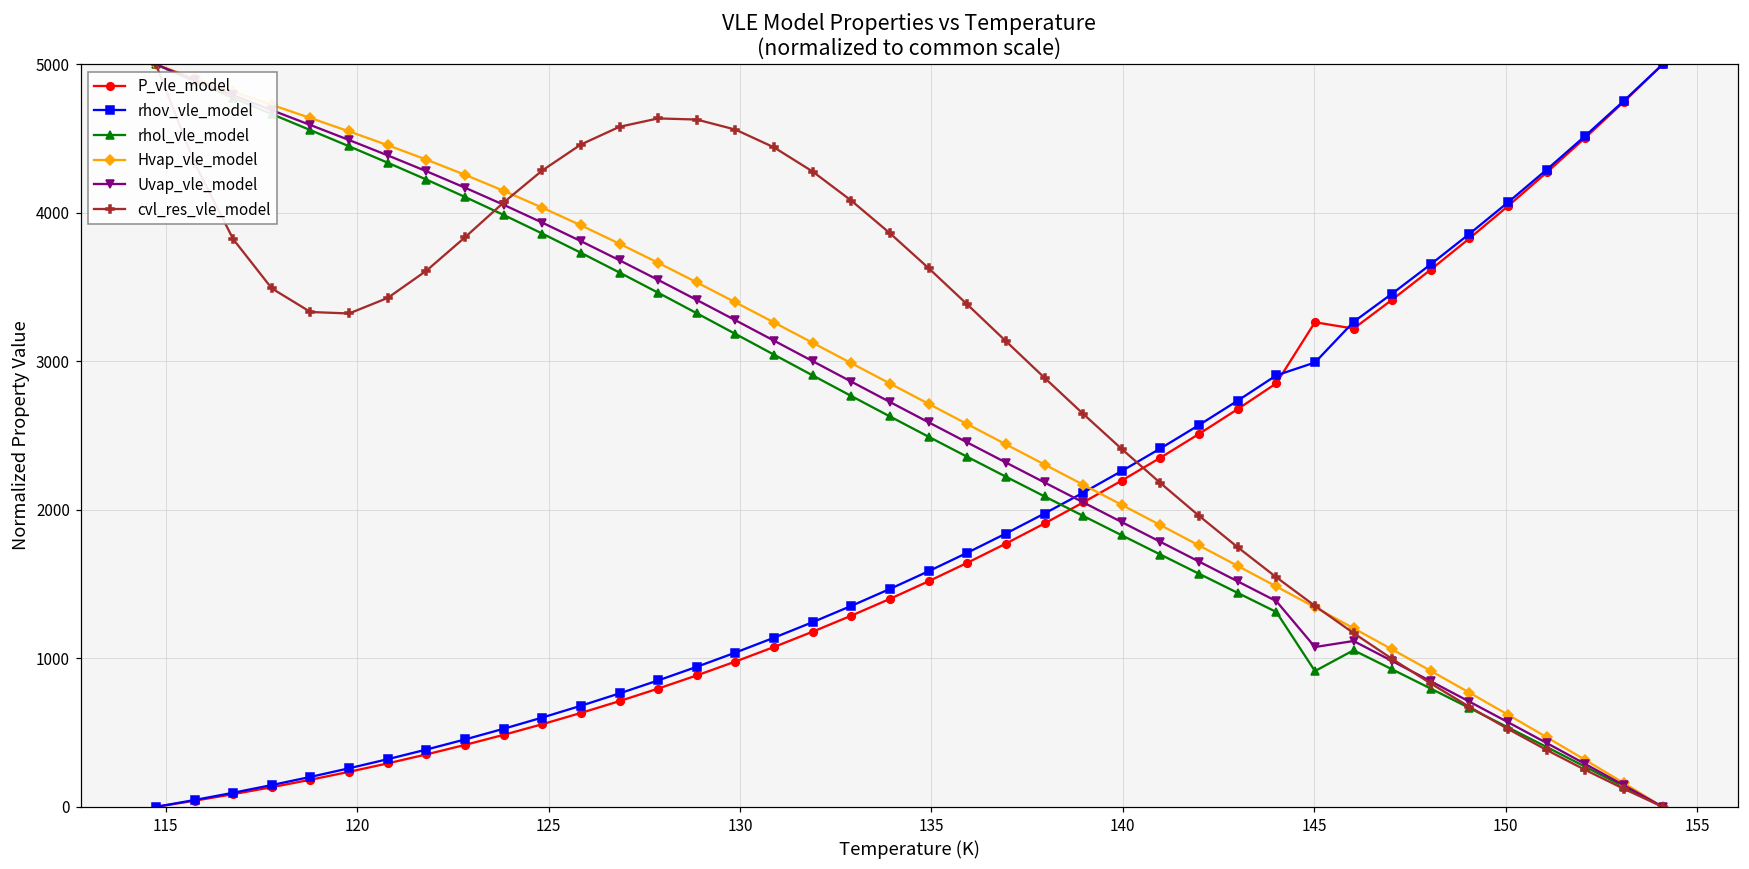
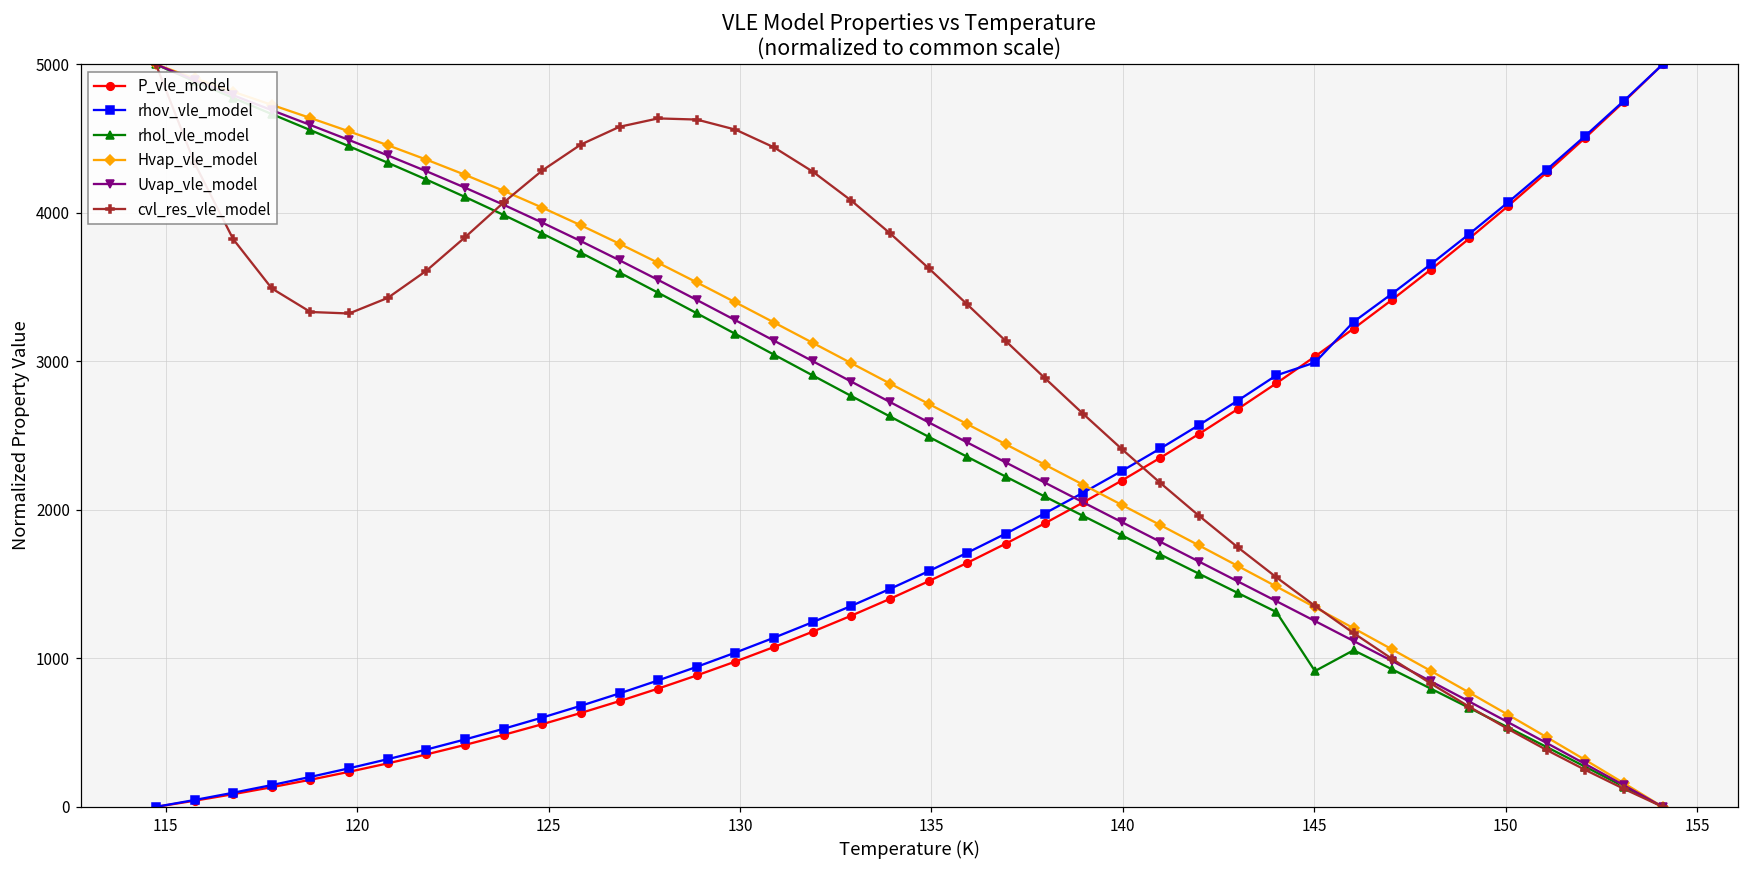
  {
    "P_vle_model": {
-     "145": 3260
+     "145": 3030
    },
    "rhov_vle_model": {
      "145": 2990
    },
    "rhol_vle_model": {
      "145": 910
    },
    "Uvap_vle_model": {
-     "145": 1080
+     "145": 1250
    }
  }
